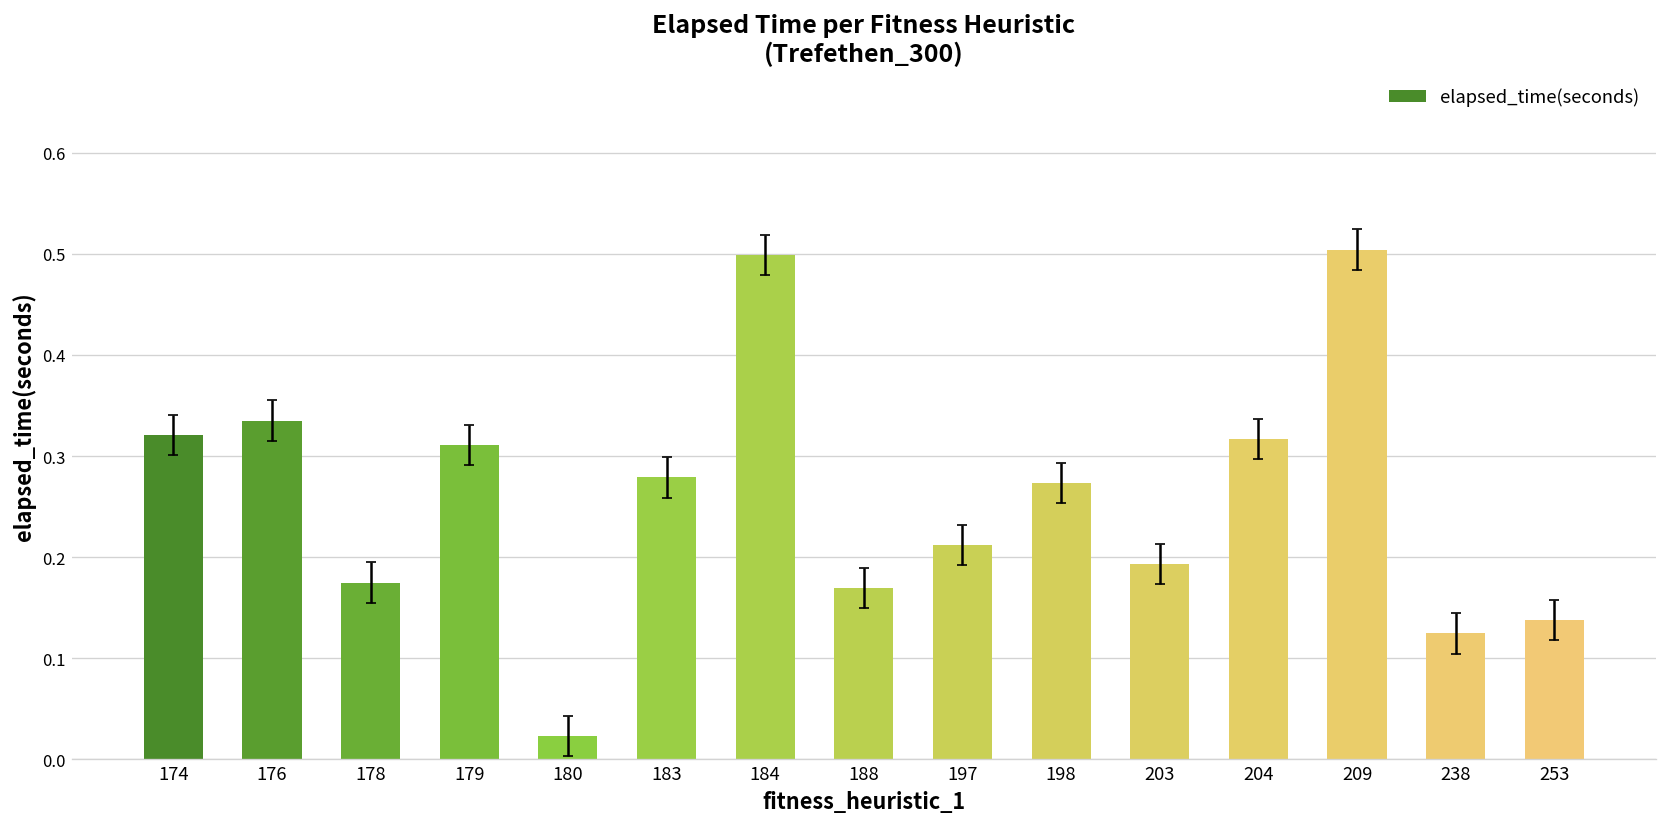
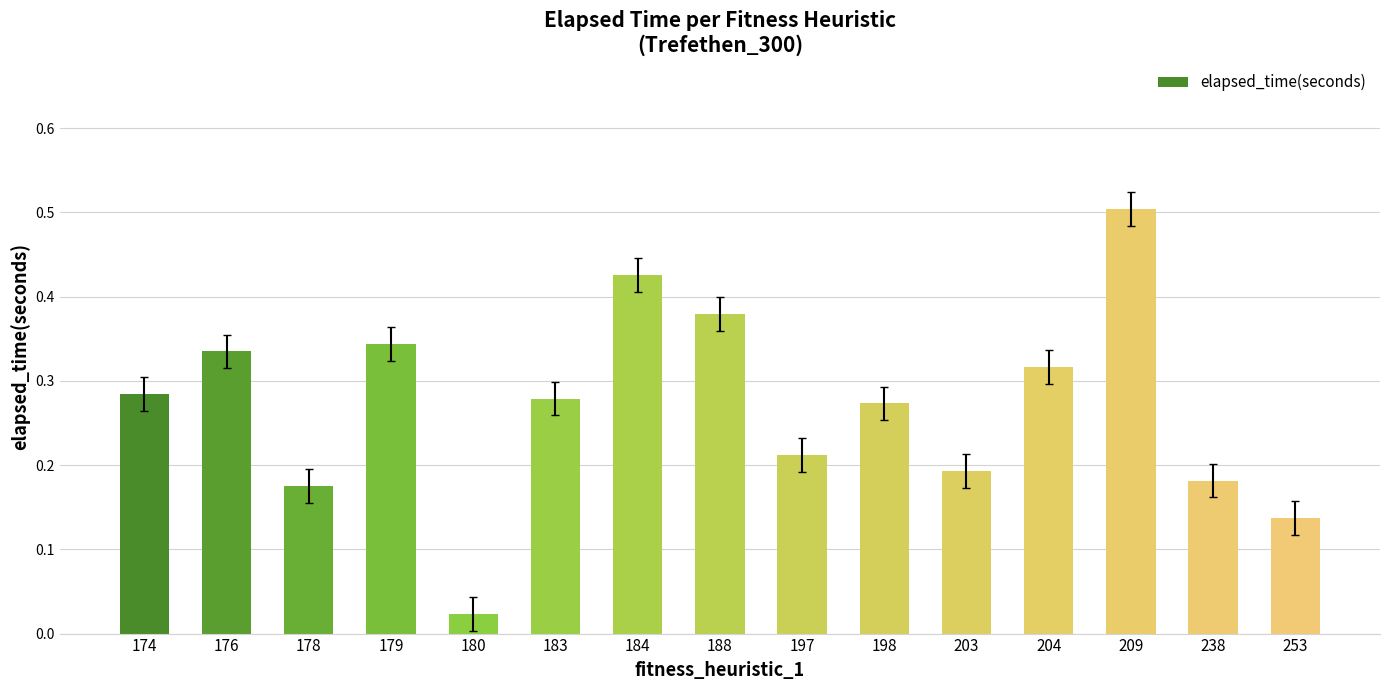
  {
    "elapsed_time(seconds)": {
-     "174": 0.32,
+     "174": 0.28,
      "176": 0.33,
      "178": 0.17,
-     "179": 0.31,
+     "179": 0.34,
      "180": 0.02,
      "183": 0.28,
-     "184": 0.50,
-     "188": 0.17,
+     "184": 0.43,
+     "188": 0.38,
      "197": 0.21,
      "198": 0.27,
      "203": 0.19,
      "204": 0.32,
      "209": 0.50,
-     "238": 0.12,
+     "238": 0.18,
      "253": 0.14
    }
  }
